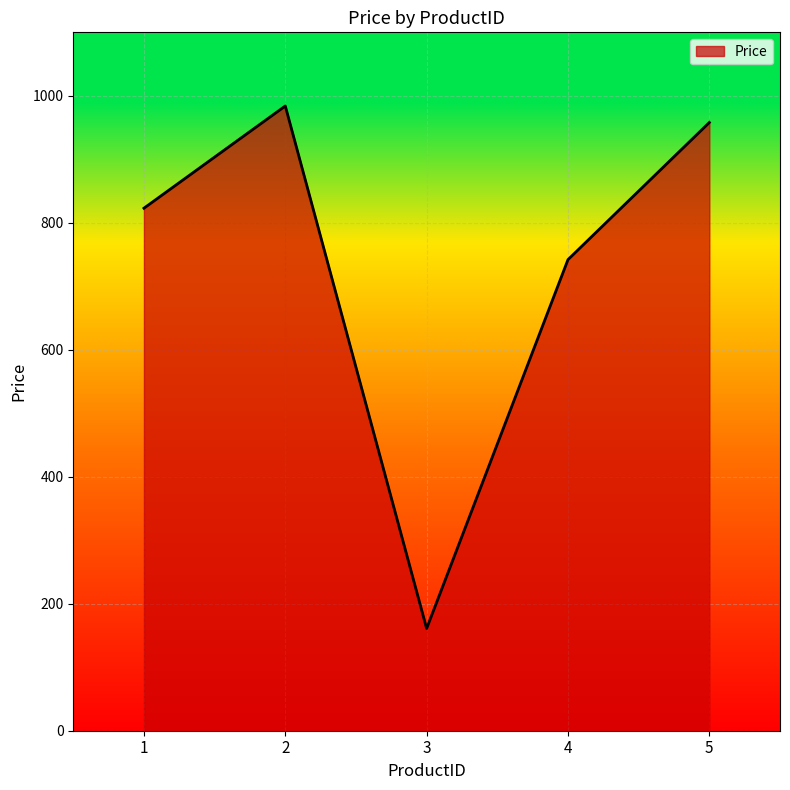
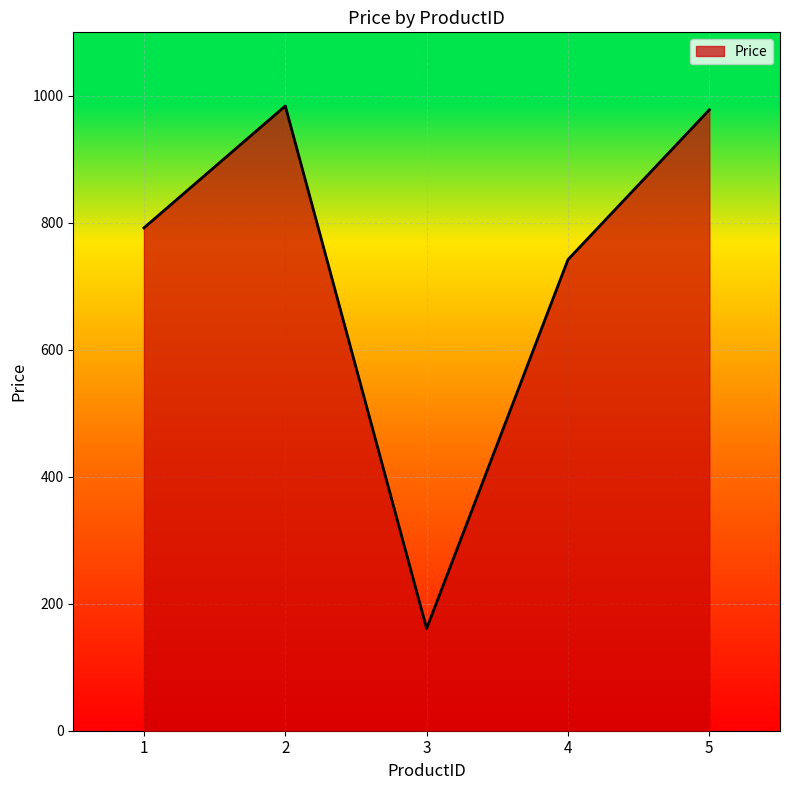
  {
-   "1": 820,
+   "1": 790,
    "2": 980,
    "3": 160,
    "4": 740,
-   "5": 960
+   "5": 980
  }
